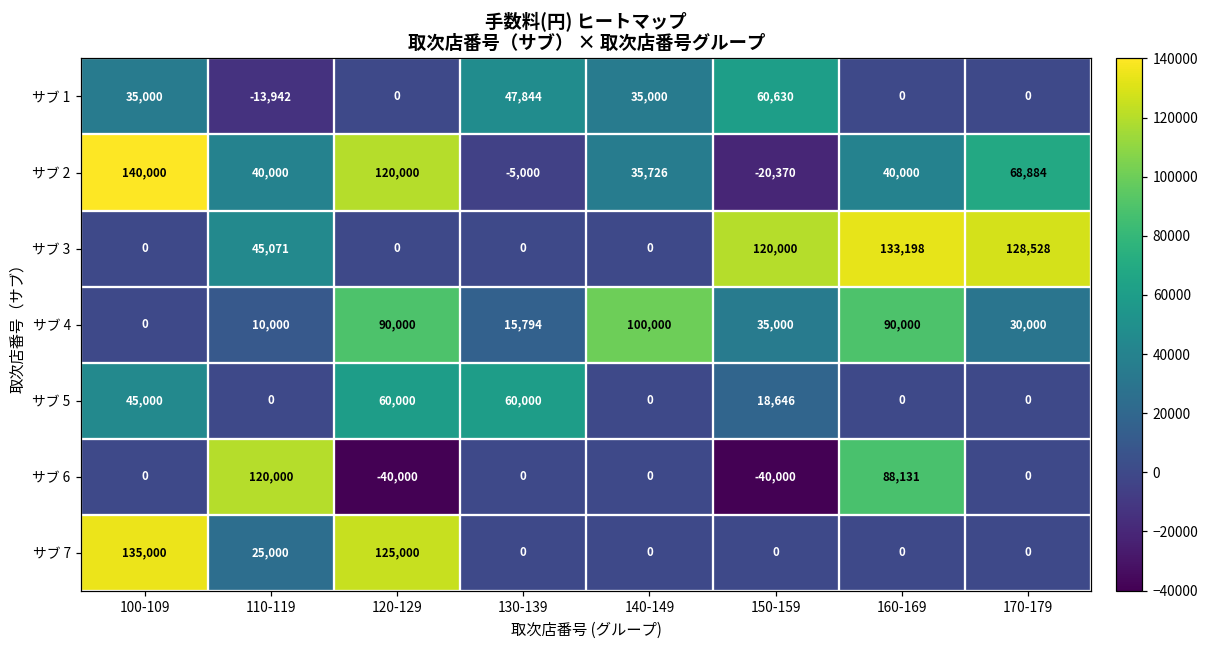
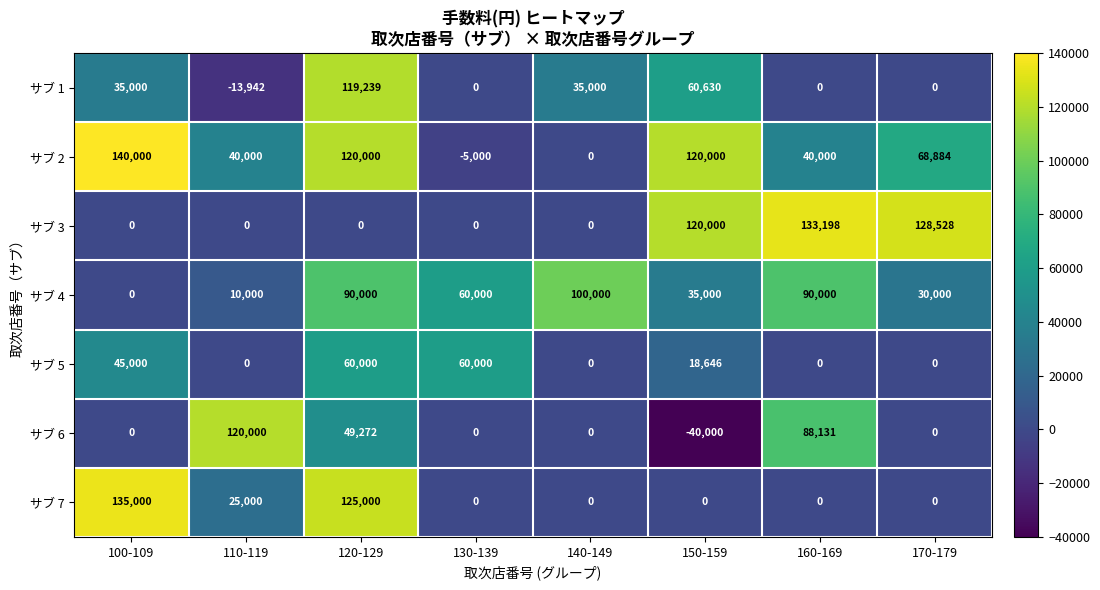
  {
    "サブ 1": {
      "100-109": "35,000",
      "110-119": "-13,942",
-     "120-129": "0",
-     "130-139": "47,844",
+     "120-129": "119,239",
+     "130-139": "0",
      "140-149": "35,000",
      "150-159": "60,630",
      "160-169": "0",
      "170-179": "0"
    },
    "サブ 2": {
      "100-109": "140,000",
      "110-119": "40,000",
      "120-129": "120,000",
      "130-139": "-5,000",
-     "140-149": "35,726",
-     "150-159": "-20,370",
+     "140-149": "0",
+     "150-159": "120,000",
      "160-169": "40,000",
      "170-179": "68,884"
    },
    "サブ 3": {
      "100-109": "0",
-     "110-119": "45,071",
+     "110-119": "0",
      "120-129": "0",
      "130-139": "0",
      "140-149": "0",
      "150-159": "120,000",
      "160-169": "133,198",
      "170-179": "128,528"
    },
    "サブ 4": {
      "100-109": "0",
      "110-119": "10,000",
      "120-129": "90,000",
-     "130-139": "15,794",
+     "130-139": "60,000",
      "140-149": "100,000",
      "150-159": "35,000",
      "160-169": "90,000",
      "170-179": "30,000"
    },
    "サブ 5": {
      "100-109": "45,000",
      "110-119": "0",
      "120-129": "60,000",
      "130-139": "60,000",
      "140-149": "0",
      "150-159": "18,646",
      "160-169": "0",
      "170-179": "0"
    },
    "サブ 6": {
      "100-109": "0",
      "110-119": "120,000",
-     "120-129": "-40,000",
+     "120-129": "49,272",
      "130-139": "0",
      "140-149": "0",
      "150-159": "-40,000",
      "160-169": "88,131",
      "170-179": "0"
    },
    "サブ 7": {
      "100-109": "135,000",
      "110-119": "25,000",
      "120-129": "125,000",
      "130-139": "0",
      "140-149": "0",
      "150-159": "0",
      "160-169": "0",
      "170-179": "0"
    }
  }
